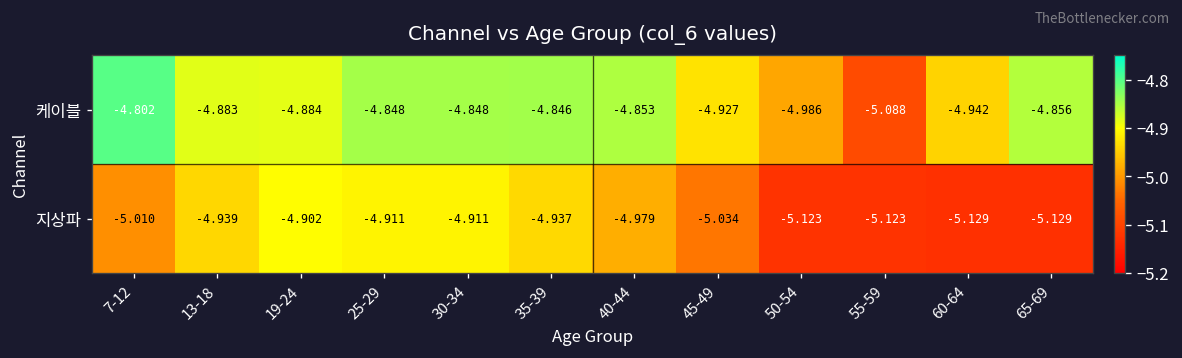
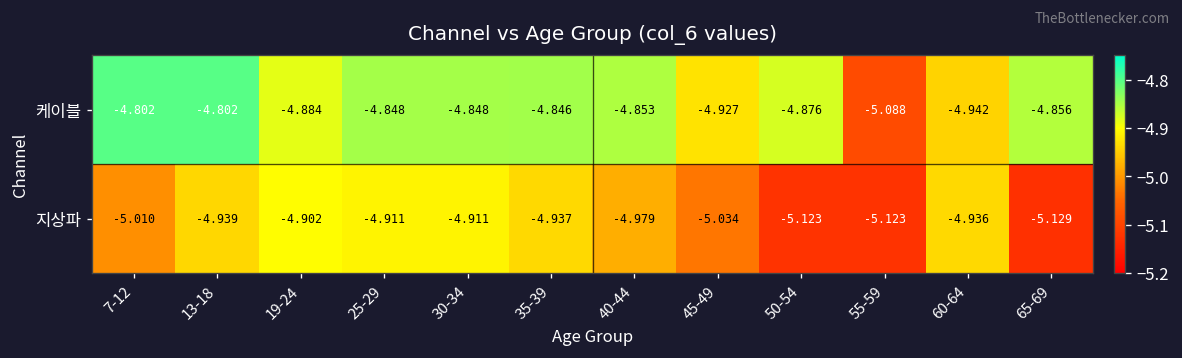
  {
    "케이블": {
      "7-12": -4.802,
-     "13-18": -4.883,
+     "13-18": -4.802,
      "19-24": -4.884,
      "25-29": -4.848,
      "30-34": -4.848,
      "35-39": -4.846,
      "40-44": -4.853,
      "45-49": -4.927,
-     "50-54": -4.986,
+     "50-54": -4.876,
      "55-59": -5.088,
      "60-64": -4.942,
      "65-69": -4.856
    },
    "지상파": {
      "7-12": -5.010,
      "13-18": -4.939,
      "19-24": -4.902,
      "25-29": -4.911,
      "30-34": -4.911,
      "35-39": -4.937,
      "40-44": -4.979,
      "45-49": -5.034,
      "50-54": -5.123,
      "55-59": -5.123,
-     "60-64": -5.129,
+     "60-64": -4.936,
      "65-69": -5.129
    }
  }
